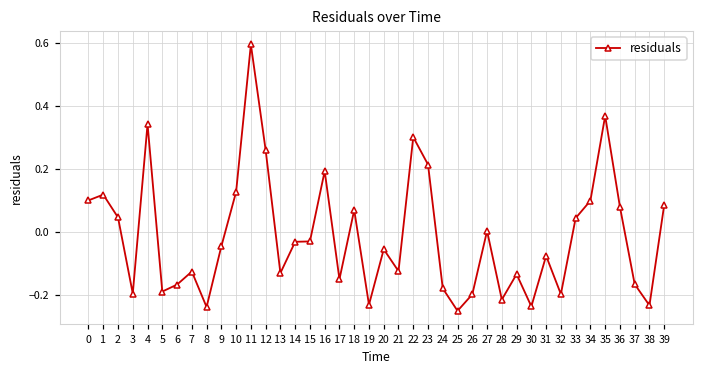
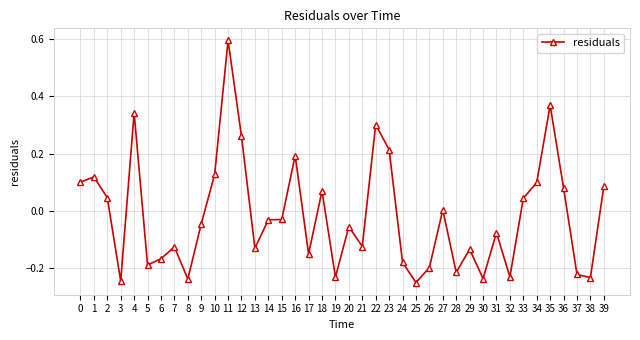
  {
    "0": 0.10,
    "1": 0.12,
    "2": 0.05,
-   "3": -0.20,
+   "3": -0.25,
    "4": 0.34,
    "5": -0.19,
    "6": -0.17,
    "7": -0.13,
    "8": -0.24,
    "9": -0.05,
    "10": 0.13,
    "11": 0.60,
    "12": 0.26,
    "13": -0.13,
    "14": -0.03,
    "15": -0.03,
    "16": 0.19,
    "17": -0.15,
    "18": 0.07,
    "19": -0.23,
    "20": -0.06,
    "21": -0.13,
    "22": 0.30,
    "23": 0.21,
    "24": -0.18,
    "25": -0.25,
    "26": -0.20,
    "27": 0.00,
    "28": -0.22,
    "29": -0.14,
    "30": -0.24,
    "31": -0.08,
-   "32": -0.20,
+   "32": -0.23,
    "33": 0.04,
    "34": 0.10,
    "35": 0.37,
    "36": 0.08,
-   "37": -0.17,
+   "37": -0.22,
    "38": -0.23,
    "39": 0.09
  }
